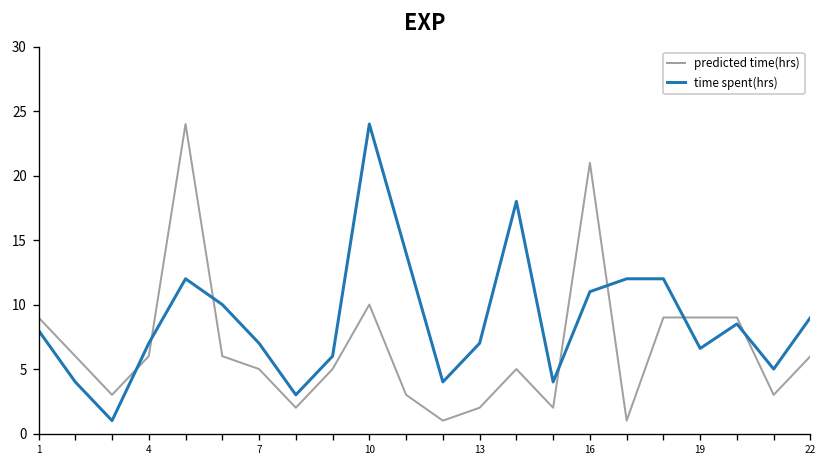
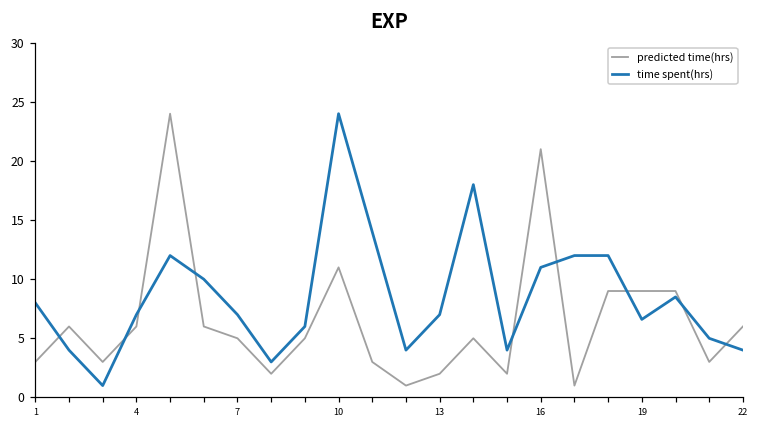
  {
    "predicted time(hrs)": {
-     "1": 9,
+     "1": 3,
      "4": 6,
      "7": 5,
-     "10": 10,
+     "10": 11,
      "13": 2,
      "16": 21,
      "19": 9,
      "22": 6
    },
    "time spent(hrs)": {
      "1": 8,
      "4": 7,
      "7": 7,
      "10": 24,
      "13": 7,
      "16": 11,
      "19": 6.6,
-     "22": 9
+     "22": 4
    }
  }
